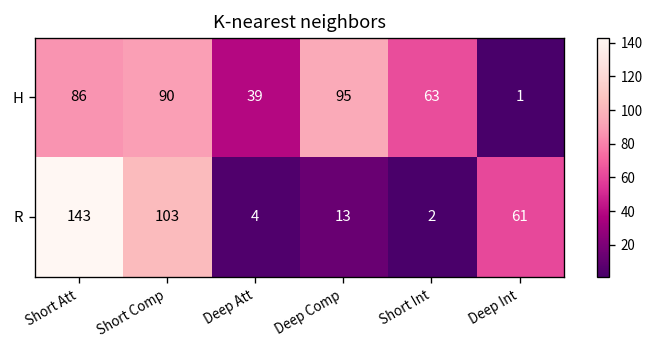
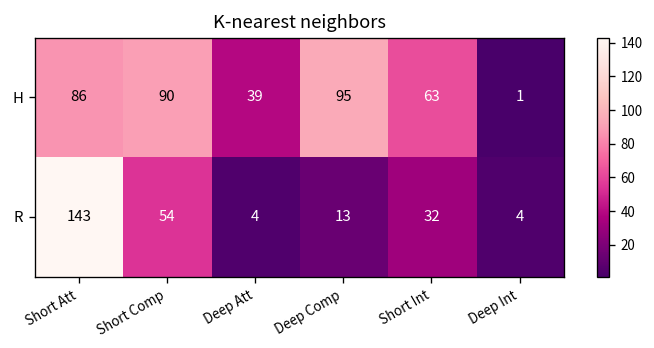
  {
    "H": {
      "Short Att": 86,
      "Short Comp": 90,
      "Deep Att": 39,
      "Deep Comp": 95,
      "Short Int": 63,
      "Deep Int": 1
    },
    "R": {
      "Short Att": 143,
-     "Short Comp": 103,
+     "Short Comp": 54,
      "Deep Att": 4,
      "Deep Comp": 13,
-     "Short Int": 2,
-     "Deep Int": 61
+     "Short Int": 32,
+     "Deep Int": 4
    }
  }
